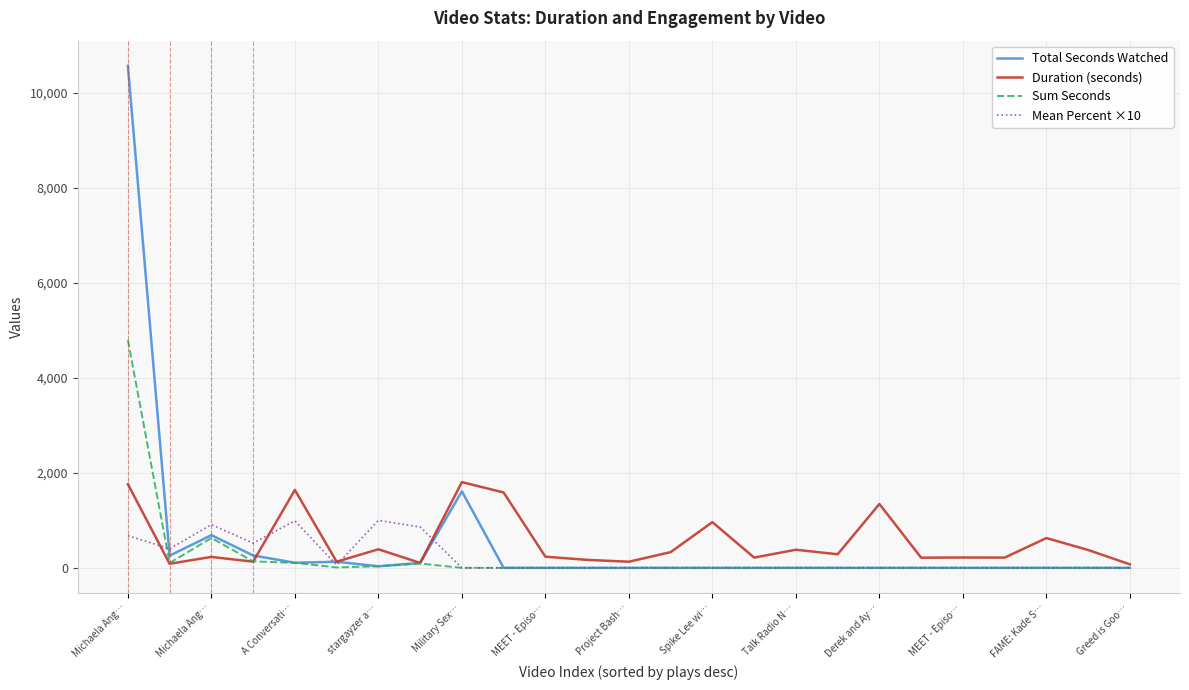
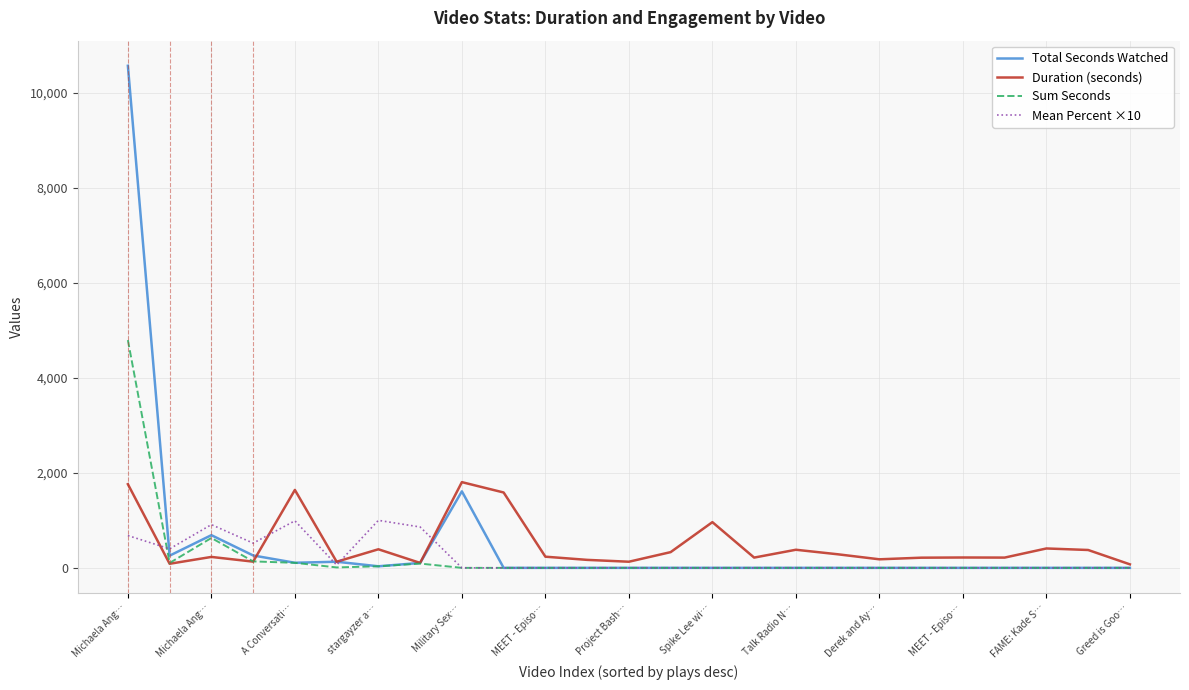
  {
    "Total Seconds Watched": {
      "Military Sex…": "1,600"
    },
    "Duration (seconds)": {
      "A Conversati…": "1,600",
      "stargayzer a…": "400",
      "Military Sex…": "1,800",
      "Project Bash…": "100",
      "Spike Lee wi…": "1,000",
      "Talk Radio N…": "400",
-     "Derek and Ay…": "1,300",
-     "FAME: Kade S…": "600",
+     "Derek and Ay…": "200",
+     "FAME: Kade S…": "400",
      "Greed is Goo…": "100"
    },
    "Mean Percent ×10": {
      "A Conversati…": "1,000",
      "stargayzer a…": "1,000"
    }
  }
